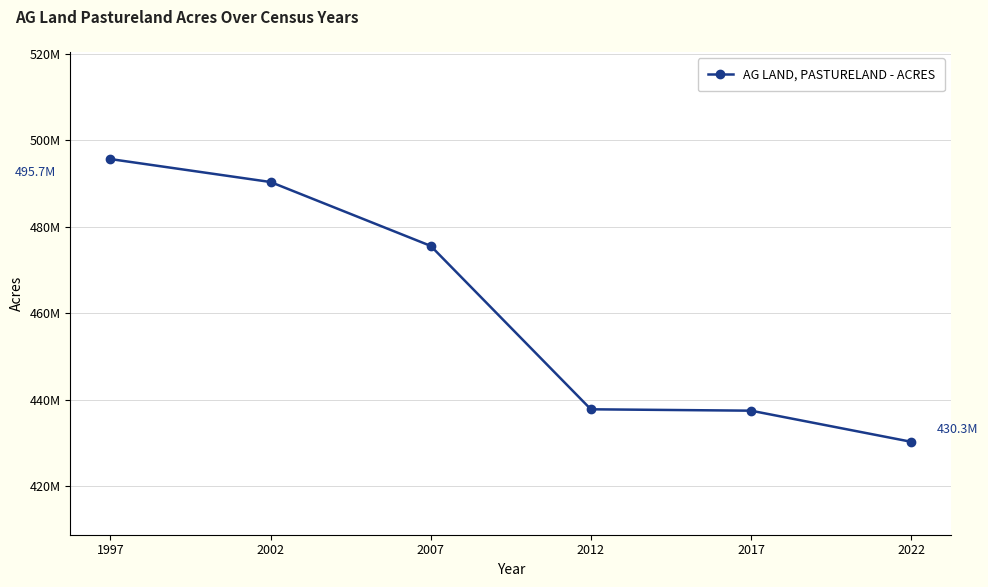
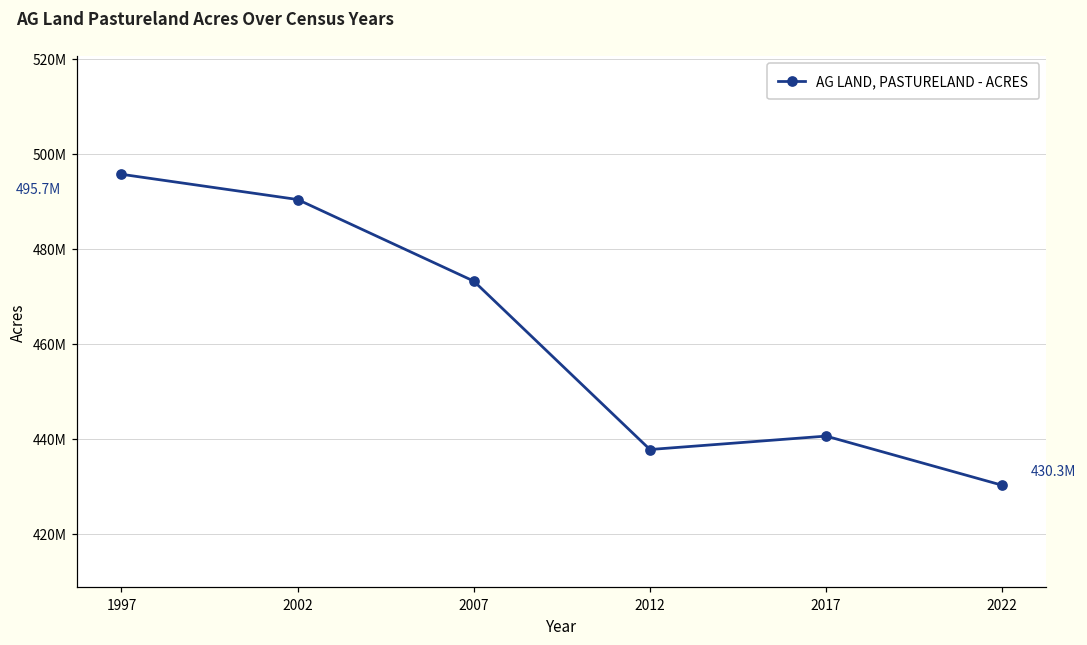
  {
    "1997": 496000000,
    "2002": 490000000,
-   "2007": 476000000,
+   "2007": 473000000,
    "2012": 438000000,
-   "2017": 437000000,
+   "2017": 441000000,
    "2022": 430000000
  }
